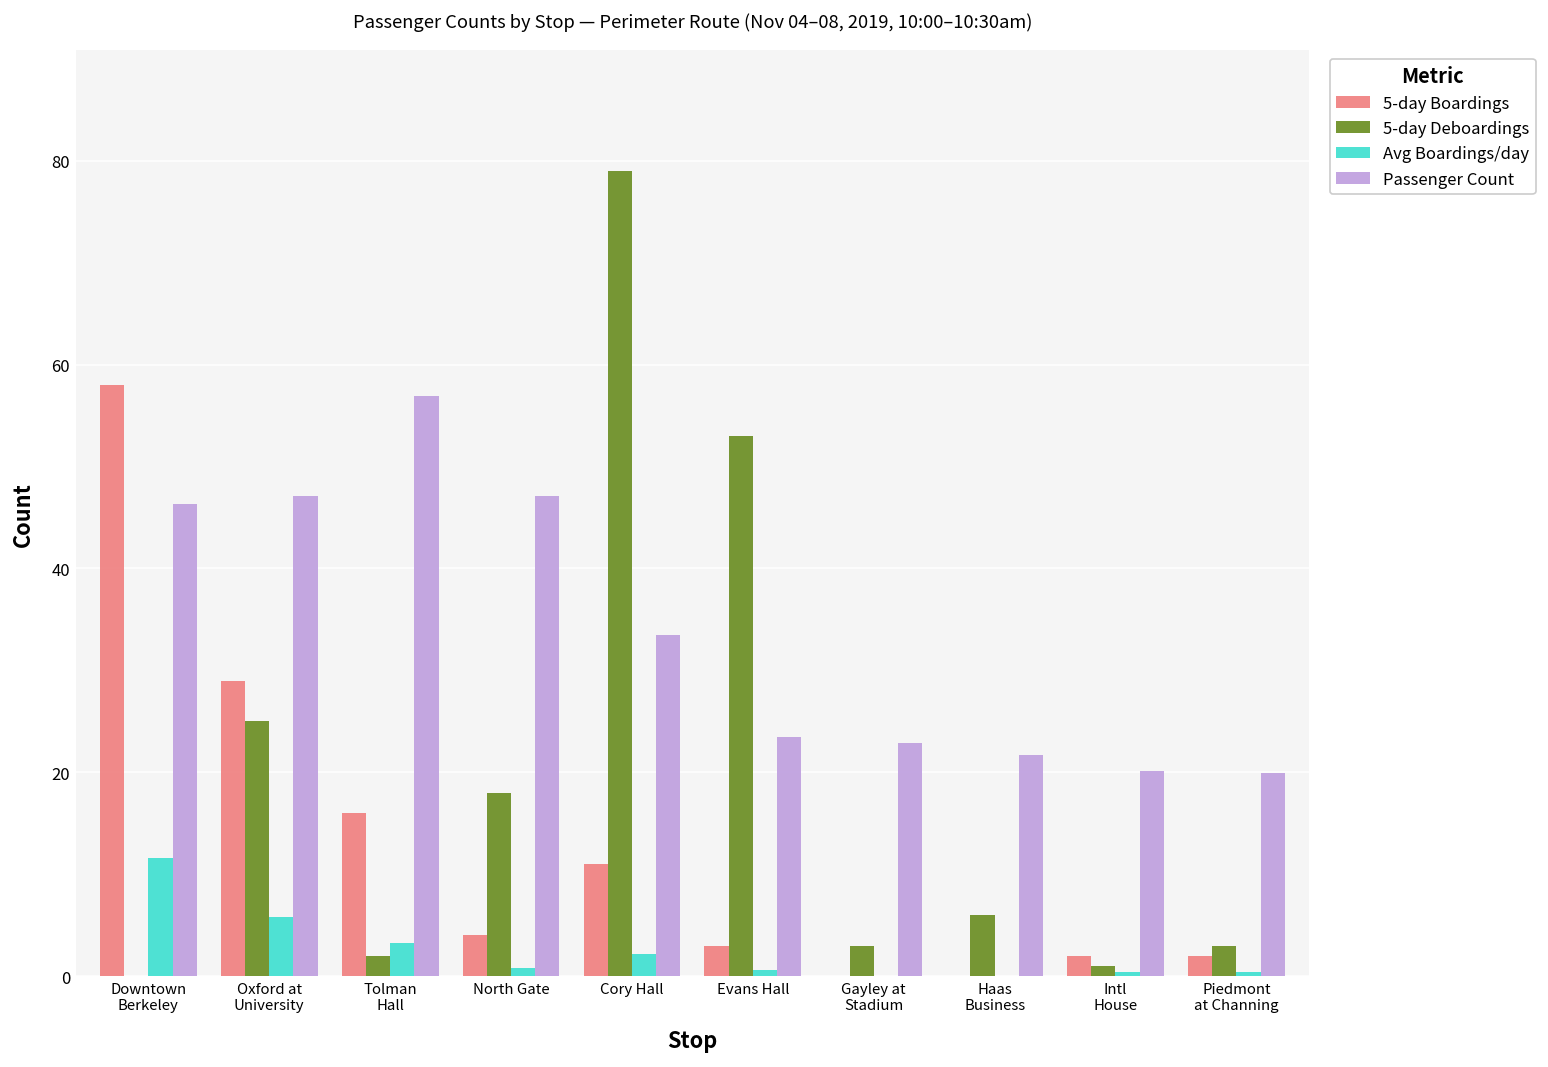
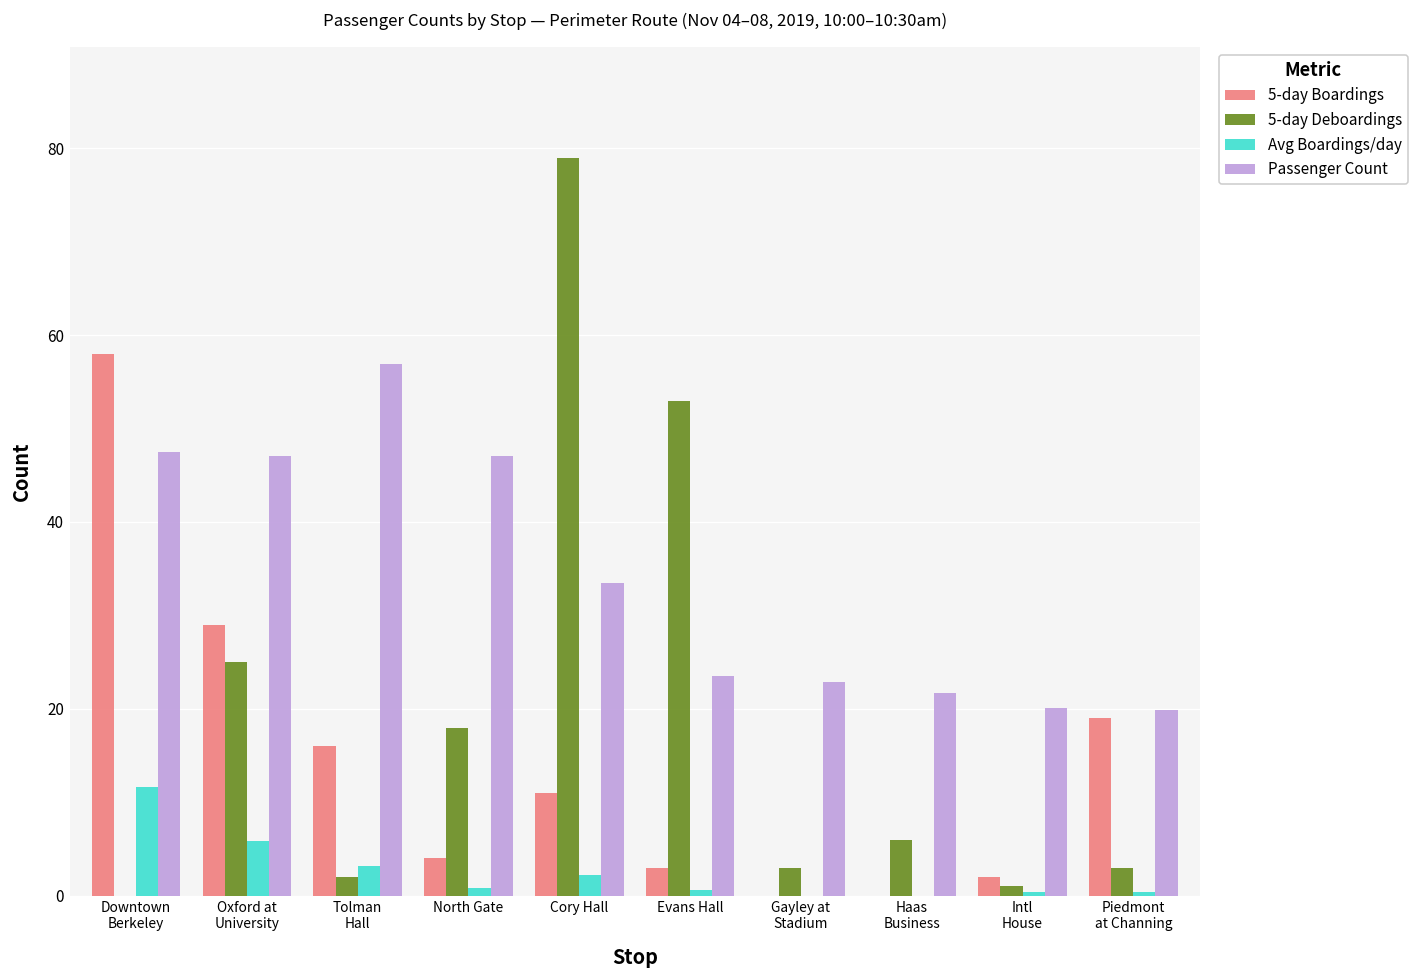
  {
    "5-day Boardings": {
      "Downtown Berkeley": 58,
      "Oxford at University": 29,
      "Tolman Hall": 16,
      "North Gate": 4,
      "Cory Hall": 11,
      "Evans Hall": 3,
      "Gayley at Stadium": 0,
      "Haas Business": 0,
      "Intl House": 2,
-     "Piedmont at Channing": 2
+     "Piedmont at Channing": 19
    },
    "5-day Deboardings": {
      "Downtown Berkeley": 0,
      "Oxford at University": 25,
      "Tolman Hall": 2,
      "North Gate": 18,
      "Cory Hall": 79,
      "Evans Hall": 53,
      "Gayley at Stadium": 3,
      "Haas Business": 6,
      "Intl House": 1,
      "Piedmont at Channing": 3
    },
    "Avg Boardings/day": {
      "Downtown Berkeley": 12,
      "Oxford at University": 6,
      "Tolman Hall": 3,
      "North Gate": 1,
      "Cory Hall": 2,
      "Evans Hall": 1,
      "Gayley at Stadium": 0,
      "Haas Business": 0,
      "Intl House": 0,
      "Piedmont at Channing": 0
    },
    "Passenger Count": {
-     "Downtown Berkeley": 46,
+     "Downtown Berkeley": 48,
      "Oxford at University": 47,
      "Tolman Hall": 57,
      "North Gate": 47,
      "Cory Hall": 34,
      "Evans Hall": 24,
      "Gayley at Stadium": 23,
      "Haas Business": 22,
      "Intl House": 20,
      "Piedmont at Channing": 20
    }
  }
